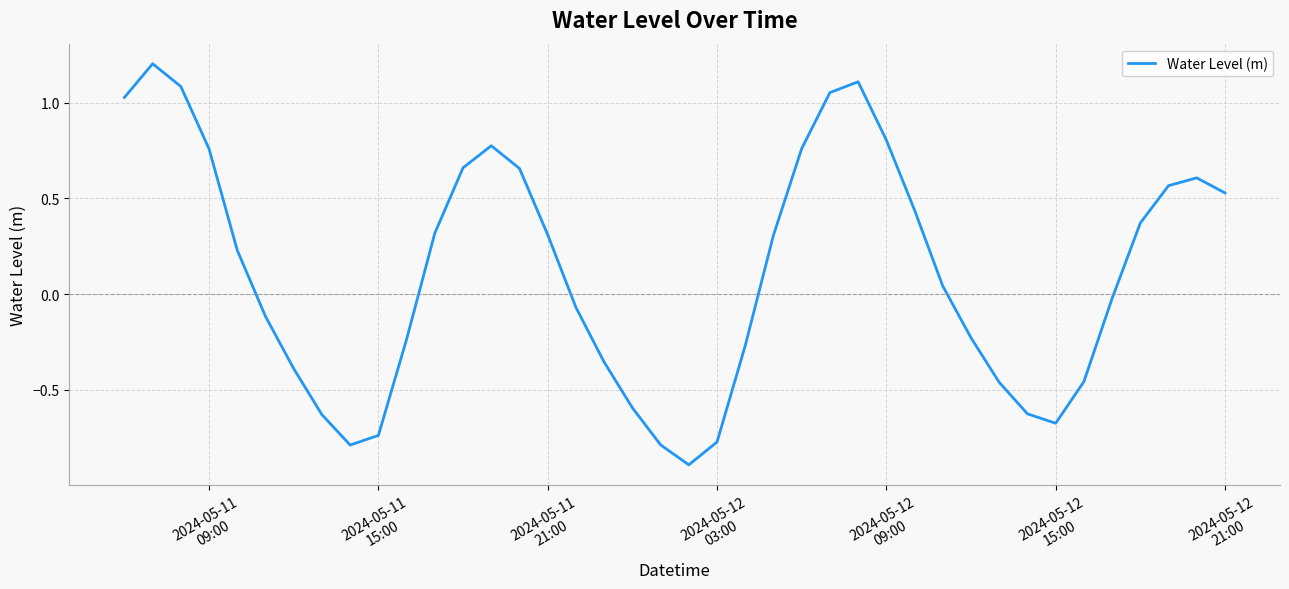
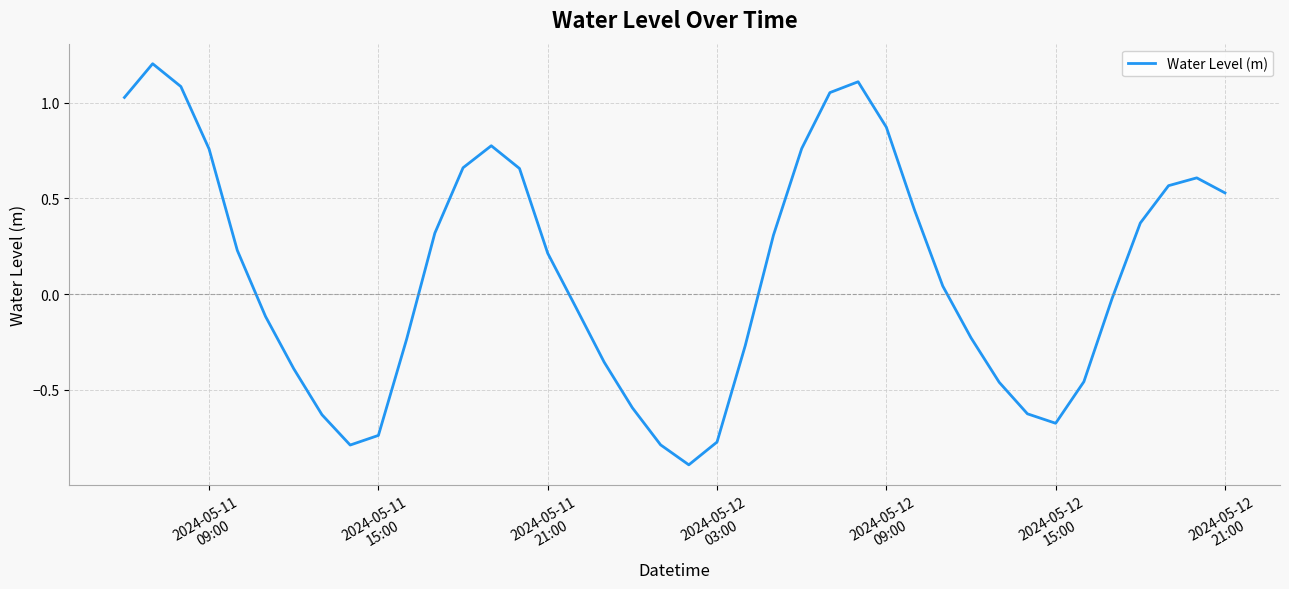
  {
    "2024-05-11 09:00": 0.76,
    "2024-05-11 15:00": -0.74,
-   "2024-05-11 21:00": 0.31,
+   "2024-05-11 21:00": 0.21,
    "2024-05-12 03:00": -0.77,
-   "2024-05-12 09:00": 0.80,
+   "2024-05-12 09:00": 0.87,
    "2024-05-12 15:00": -0.67,
    "2024-05-12 21:00": 0.53
  }
